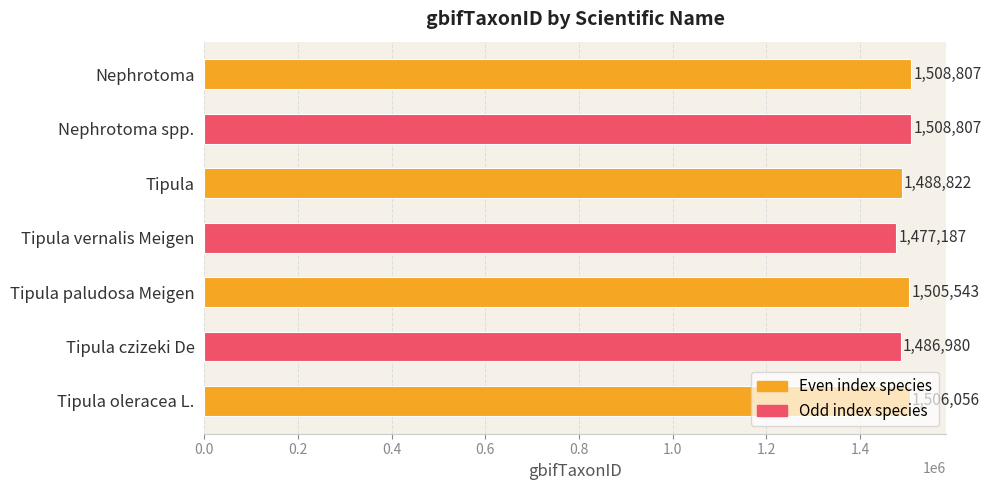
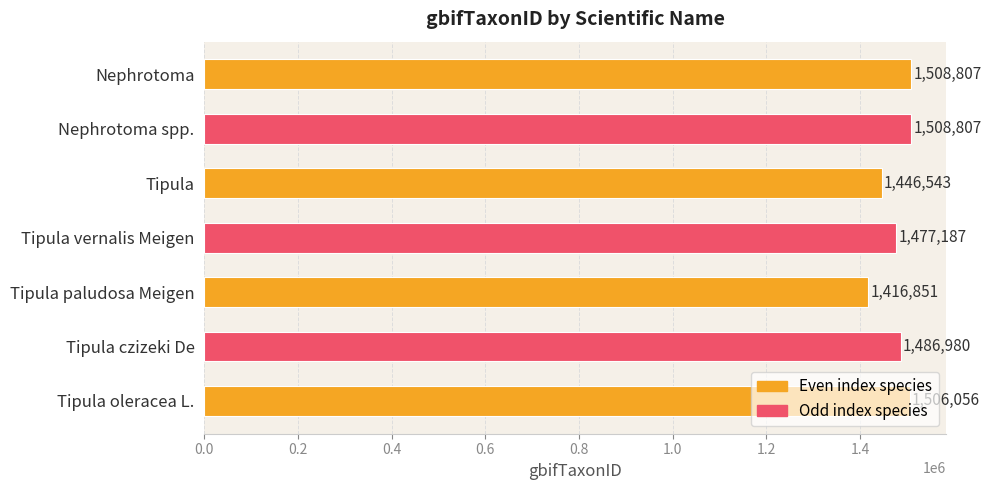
  {
    "Nephrotoma": "1,508,807",
    "Nephrotoma spp.": "1,508,807",
-   "Tipula": "1,488,822",
+   "Tipula": "1,446,543",
    "Tipula vernalis Meigen": "1,477,187",
-   "Tipula paludosa Meigen": "1,505,543",
+   "Tipula paludosa Meigen": "1,416,851",
    "Tipula czizeki De": "1,486,980"
  }
